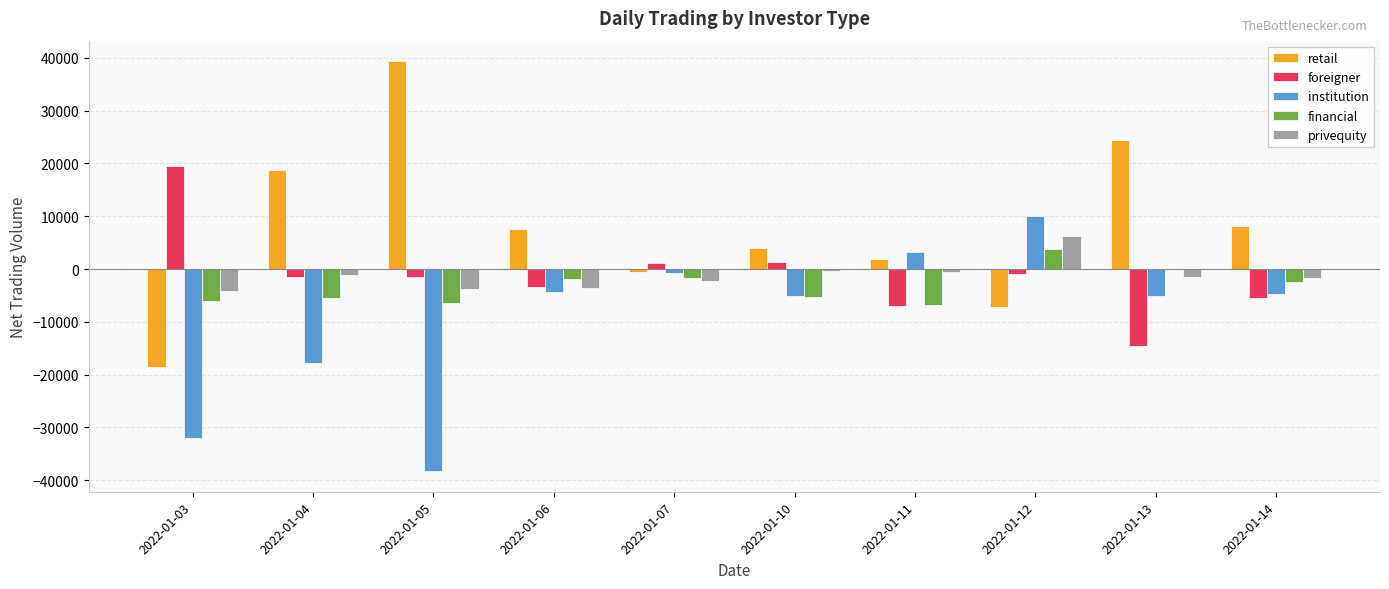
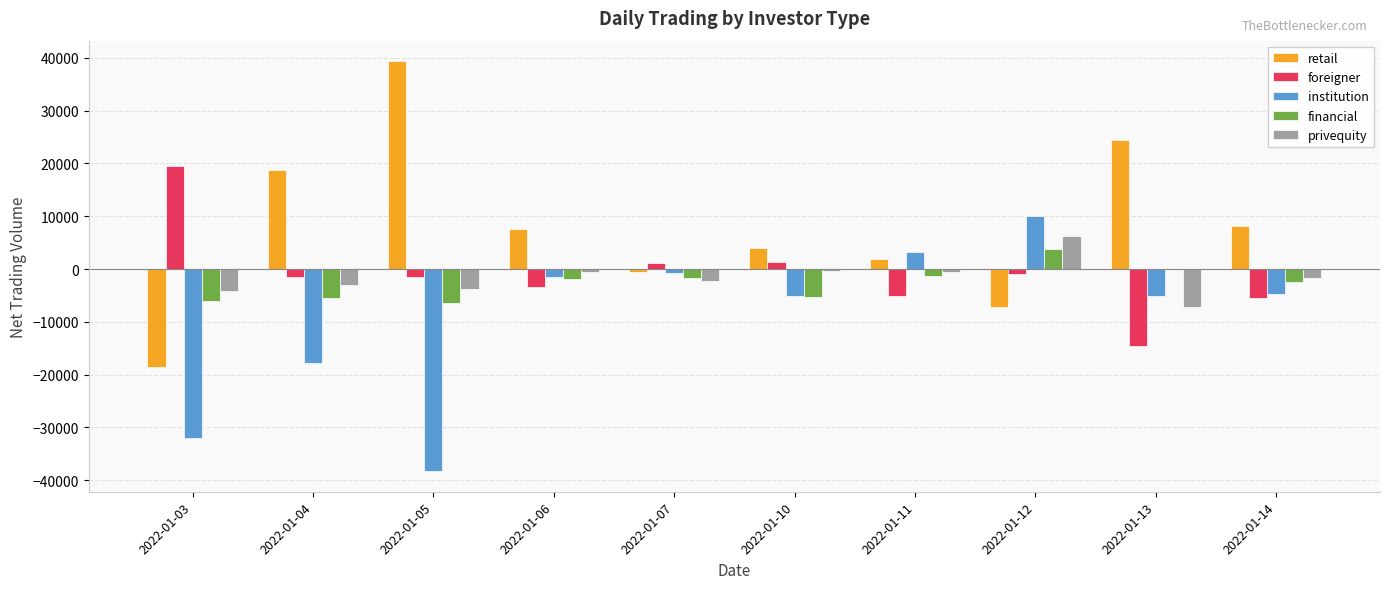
  {
    "retail": {
      "2022-01-03": -19000,
      "2022-01-04": 19000,
      "2022-01-05": 39000,
      "2022-01-06": 8000,
      "2022-01-07": 0,
      "2022-01-10": 4000,
      "2022-01-11": 2000,
      "2022-01-12": -7000,
      "2022-01-13": 25000,
      "2022-01-14": 8000
    },
    "foreigner": {
      "2022-01-03": 20000,
      "2022-01-04": -1000,
      "2022-01-05": -1000,
      "2022-01-06": -3000,
      "2022-01-07": 1000,
      "2022-01-10": 1000,
-     "2022-01-11": -7000,
+     "2022-01-11": -5000,
      "2022-01-12": -1000,
      "2022-01-13": -15000,
      "2022-01-14": -5000
    },
    "institution": {
      "2022-01-03": -32000,
      "2022-01-04": -18000,
      "2022-01-05": -38000,
-     "2022-01-06": -4000,
+     "2022-01-06": -2000,
      "2022-01-07": -1000,
      "2022-01-10": -5000,
      "2022-01-11": 3000,
      "2022-01-12": 10000,
      "2022-01-13": -5000,
      "2022-01-14": -5000
    },
    "financial": {
      "2022-01-03": -6000,
      "2022-01-04": -6000,
      "2022-01-05": -7000,
      "2022-01-06": -2000,
      "2022-01-07": -2000,
      "2022-01-10": -5000,
-     "2022-01-11": -7000,
+     "2022-01-11": -1000,
      "2022-01-12": 4000,
      "2022-01-14": -2000
    },
    "privequity": {
      "2022-01-03": -4000,
-     "2022-01-04": -1000,
+     "2022-01-04": -3000,
      "2022-01-05": -4000,
-     "2022-01-06": -4000,
+     "2022-01-06": 0,
      "2022-01-07": -2000,
      "2022-01-11": -1000,
      "2022-01-12": 6000,
-     "2022-01-13": -1000,
+     "2022-01-13": -7000,
      "2022-01-14": -2000
    }
  }
